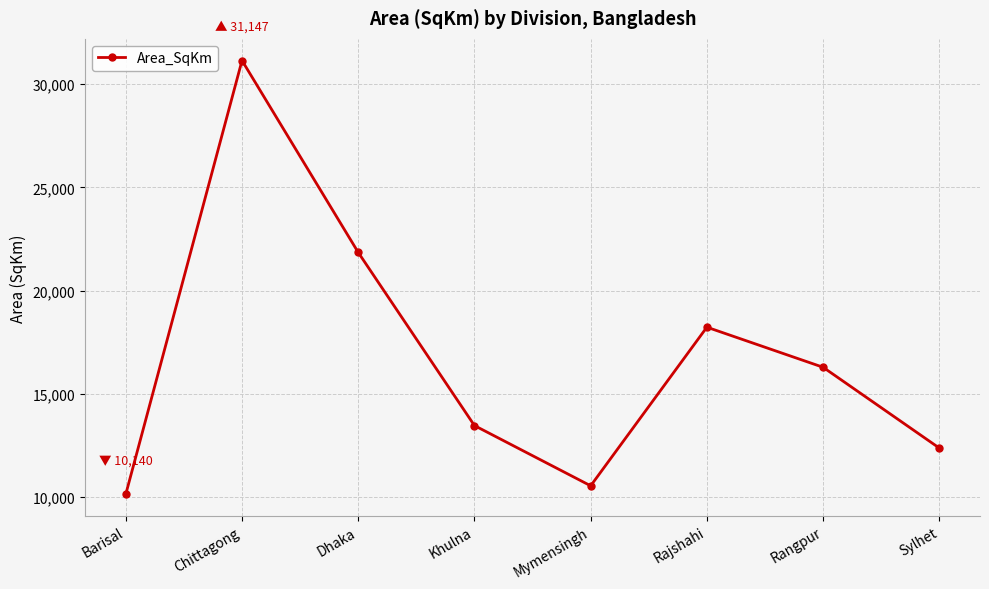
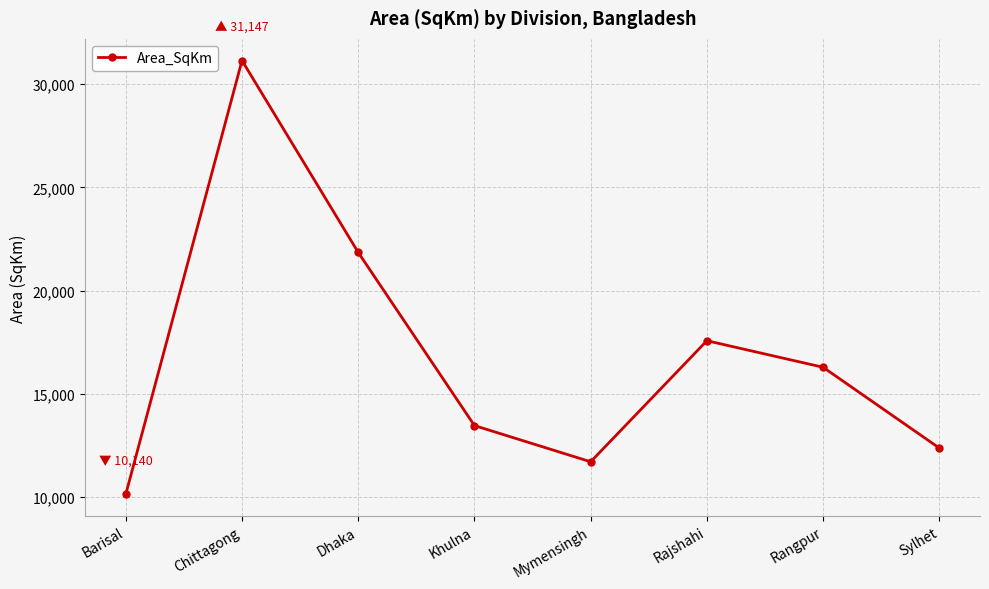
  {
    "Dhaka": "21,900",
    "Khulna": "13,500",
-   "Mymensingh": "10,500",
-   "Rajshahi": "18,200",
+   "Mymensingh": "11,700",
+   "Rajshahi": "17,600",
    "Rangpur": "16,300",
    "Sylhet": "12,400"
  }
